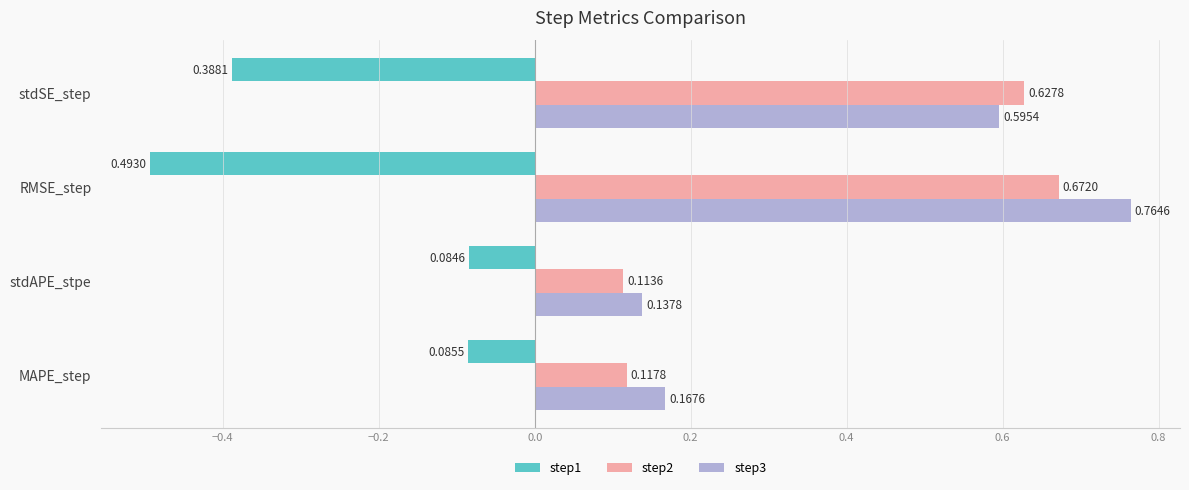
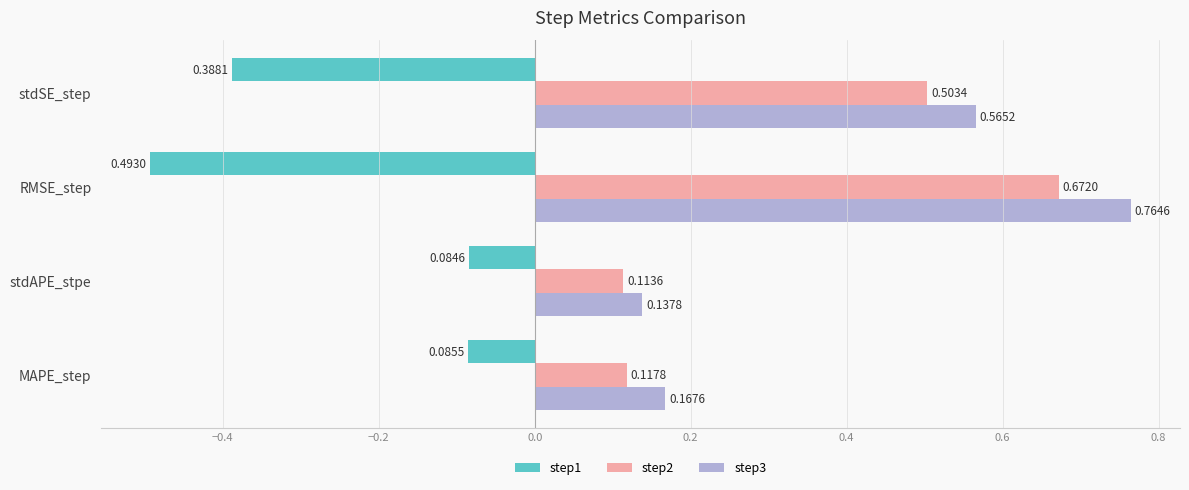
  {
    "step2": {
-     "stdSE_step": 0.6278,
+     "stdSE_step": 0.5034,
      "RMSE_step": 0.6720,
      "stdAPE_stpe": 0.1136,
      "MAPE_step": 0.1178
    },
    "step3": {
-     "stdSE_step": 0.5954,
+     "stdSE_step": 0.5652,
      "RMSE_step": 0.7646,
      "stdAPE_stpe": 0.1378,
      "MAPE_step": 0.1676
    }
  }
